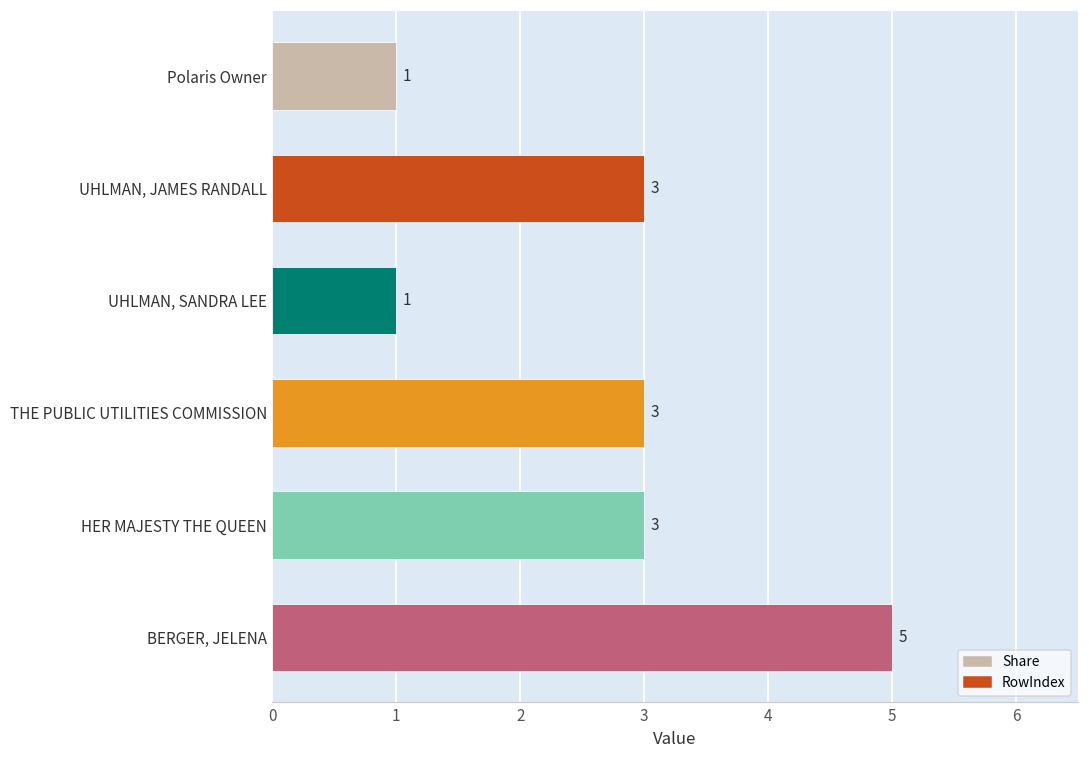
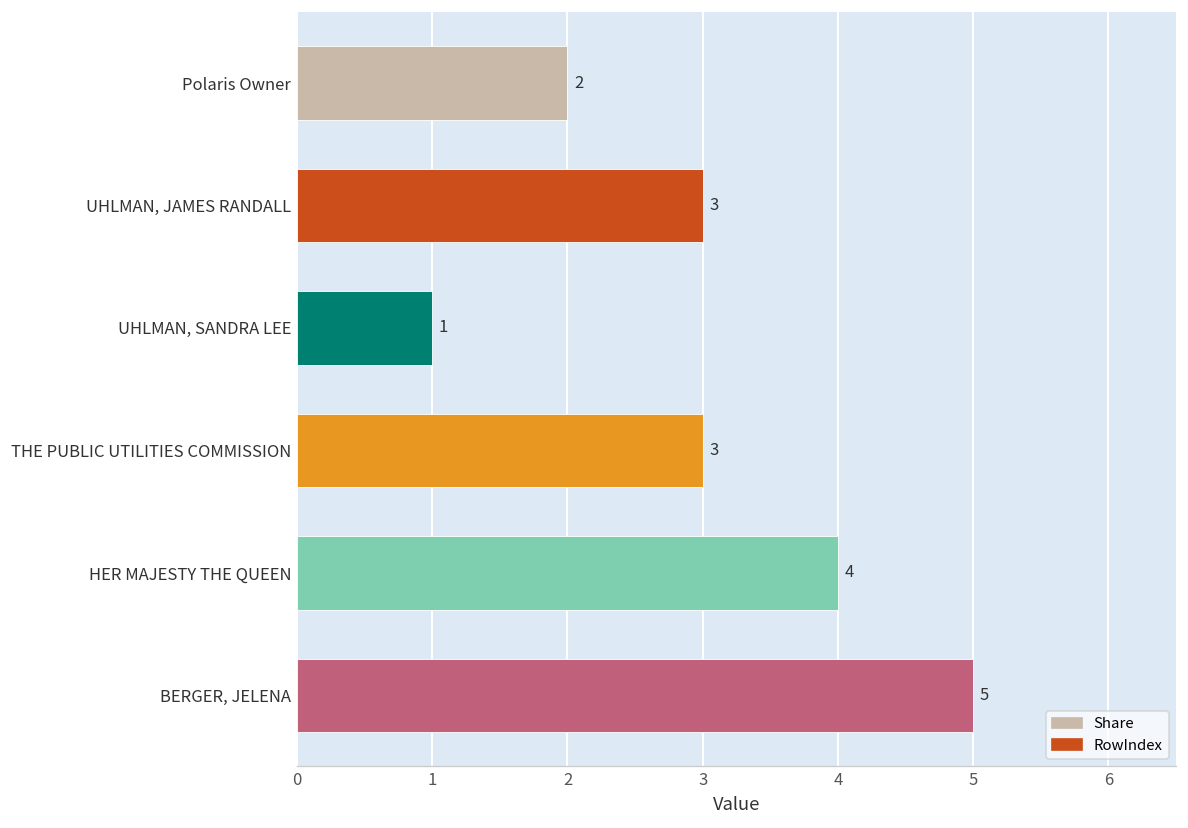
  {
-   "Polaris Owner": 1,
+   "Polaris Owner": 2,
    "UHLMAN, JAMES RANDALL": 3,
    "UHLMAN, SANDRA LEE": 1,
    "THE PUBLIC UTILITIES COMMISSION": 3,
-   "HER MAJESTY THE QUEEN": 3,
+   "HER MAJESTY THE QUEEN": 4,
    "BERGER, JELENA": 5
  }
